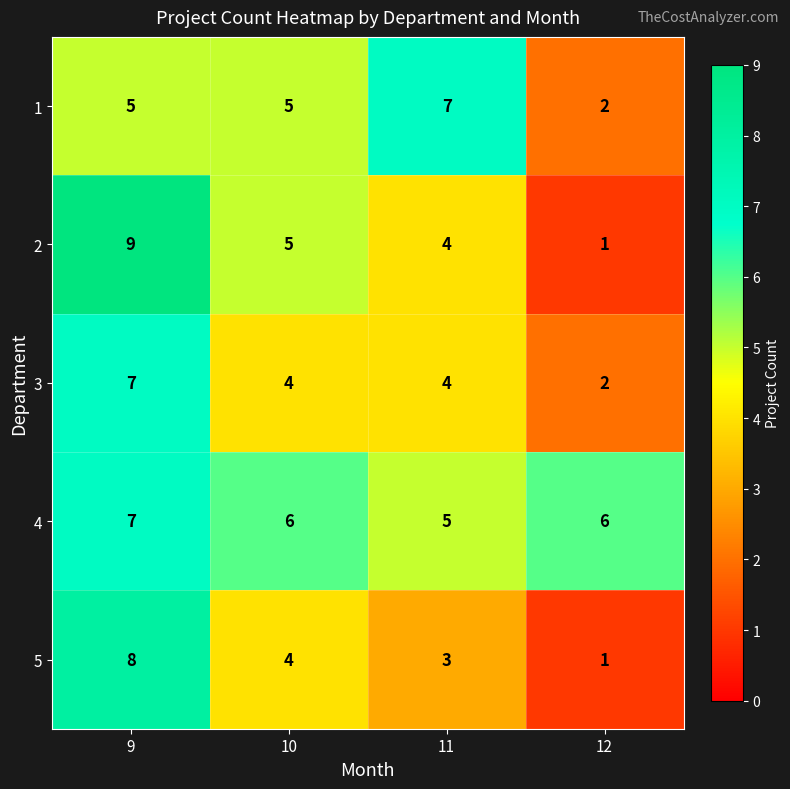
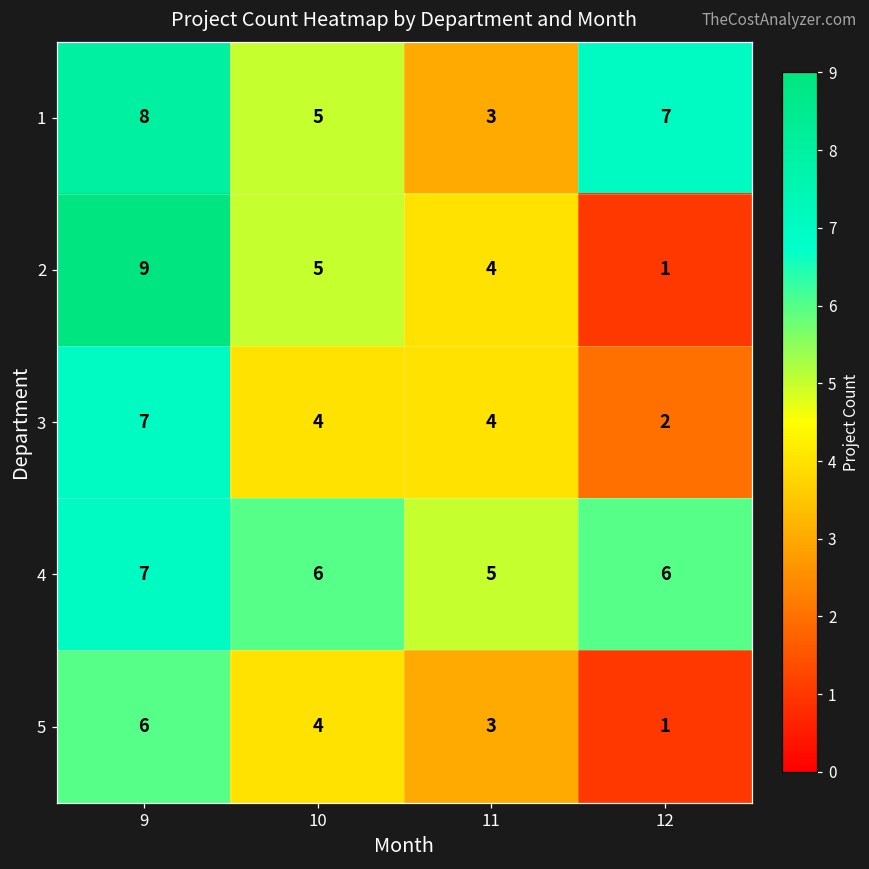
  {
    "1": {
-     "9": 5,
+     "9": 8,
      "10": 5,
-     "11": 7,
-     "12": 2
+     "11": 3,
+     "12": 7
    },
    "2": {
      "9": 9,
      "10": 5,
      "11": 4,
      "12": 1
    },
    "3": {
      "9": 7,
      "10": 4,
      "11": 4,
      "12": 2
    },
    "4": {
      "9": 7,
      "10": 6,
      "11": 5,
      "12": 6
    },
    "5": {
-     "9": 8,
+     "9": 6,
      "10": 4,
      "11": 3,
      "12": 1
    }
  }
